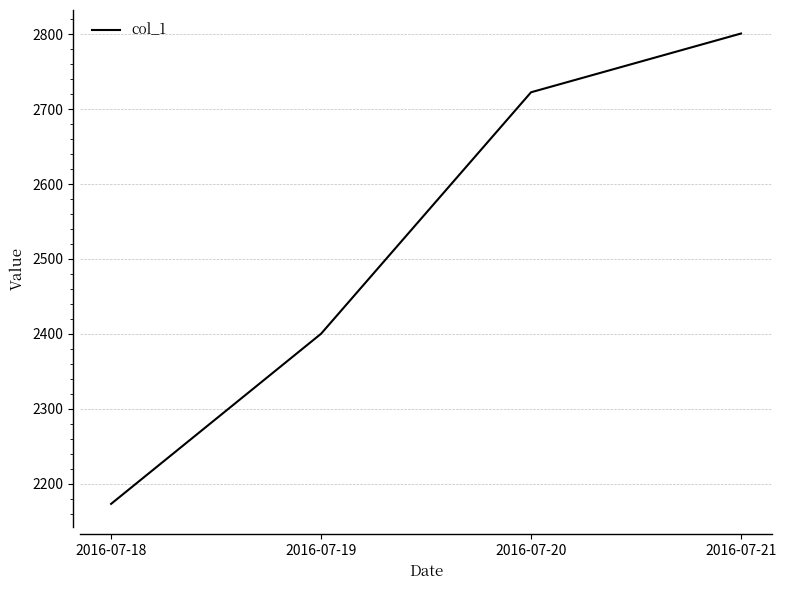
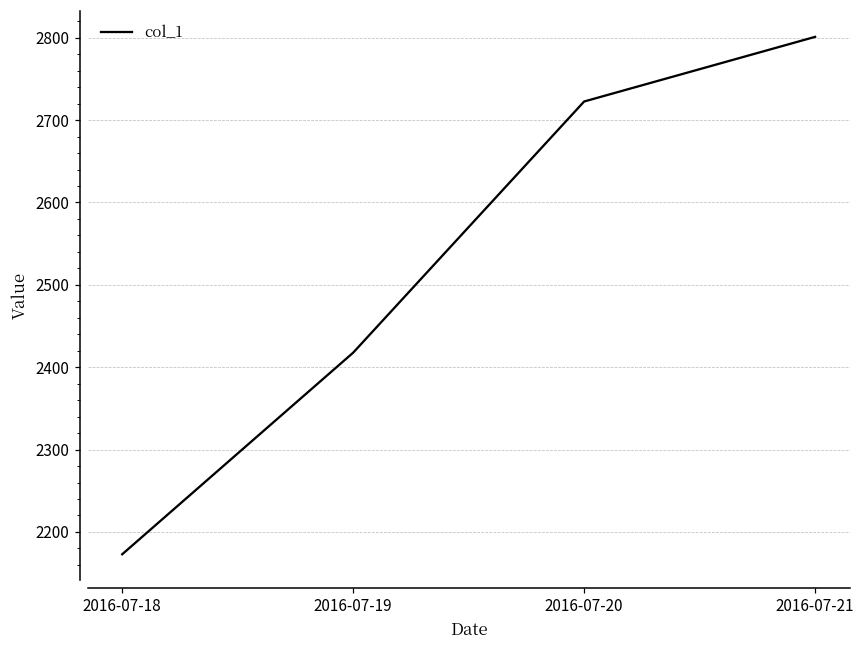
  {
    "2016-07-18": 2170,
-   "2016-07-19": 2400,
+   "2016-07-19": 2420,
    "2016-07-20": 2720,
    "2016-07-21": 2800
  }
